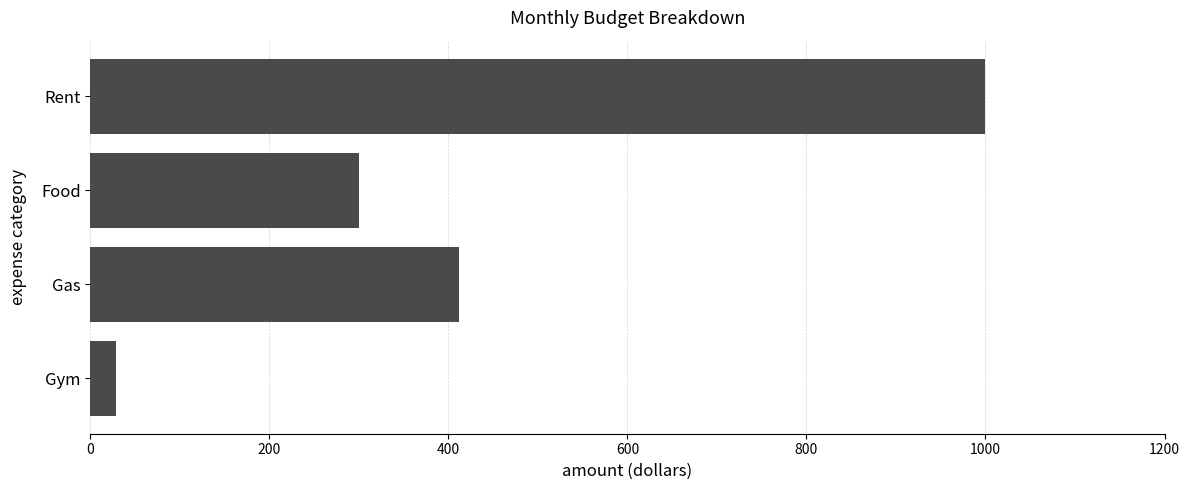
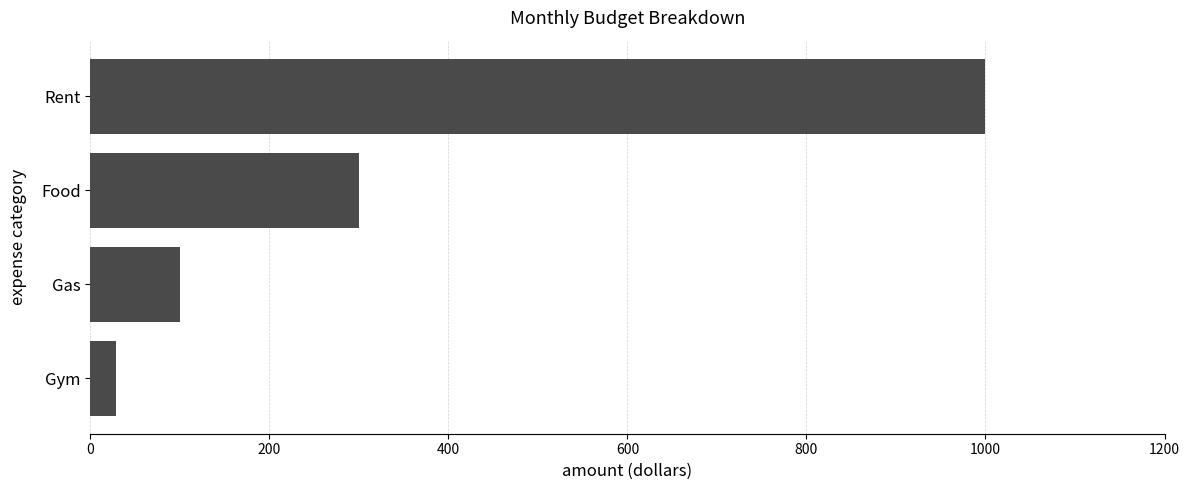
  {
    "Rent": 1000,
    "Food": 300,
-   "Gas": 410,
+   "Gas": 100,
    "Gym": 30
  }
